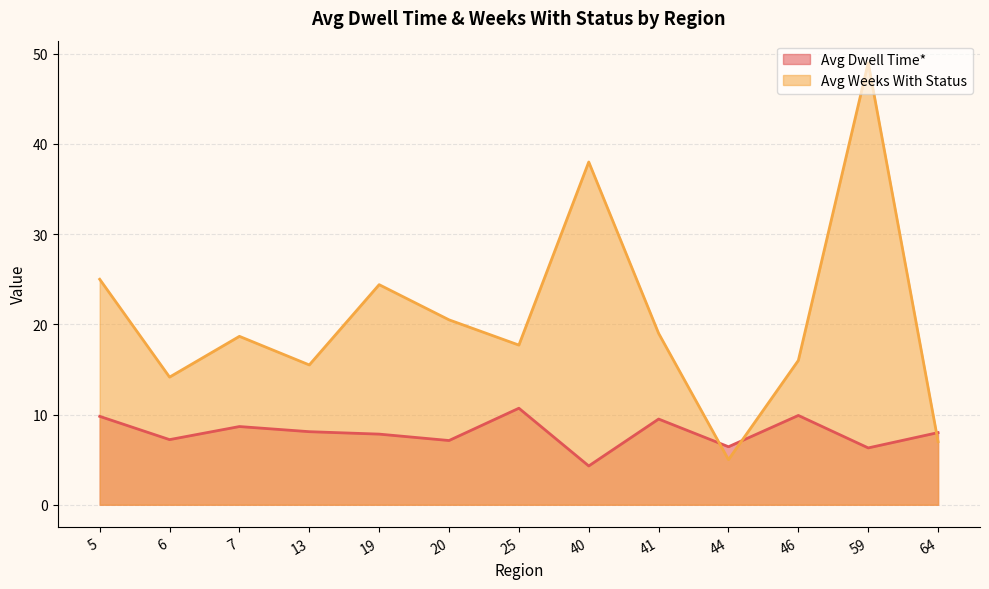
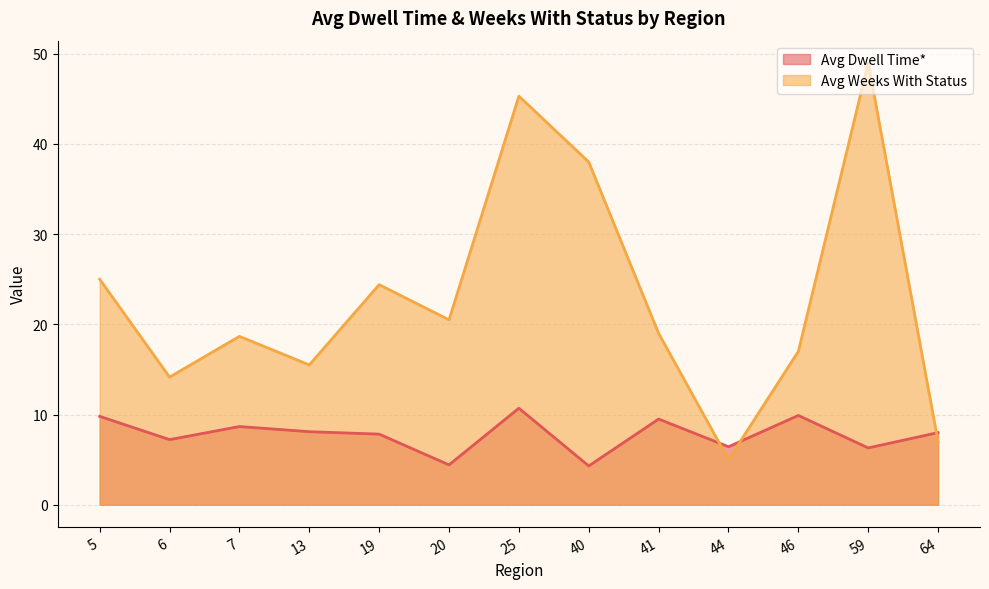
  {
    "Avg Dwell Time*": {
      "5": 10,
      "6": 7,
      "7": 9,
      "13": 8,
      "19": 8,
-     "20": 7,
+     "20": 4,
      "25": 11,
      "40": 4,
      "41": 10,
      "44": 6,
      "46": 10,
      "59": 6,
      "64": 8
    },
    "Avg Weeks With Status": {
      "5": 25,
      "6": 14,
      "7": 19,
      "13": 16,
      "19": 24,
      "20": 21,
-     "25": 18,
+     "25": 45,
      "40": 38,
      "41": 19,
      "44": 5,
-     "46": 16,
+     "46": 17,
      "64": 7
    }
  }
